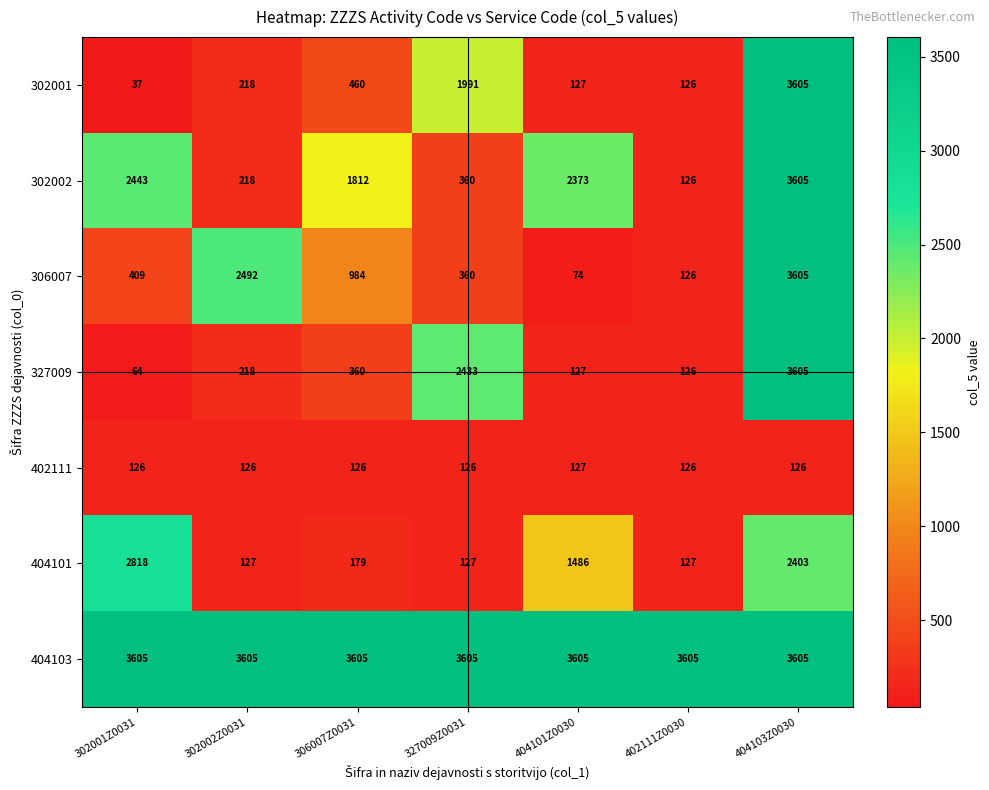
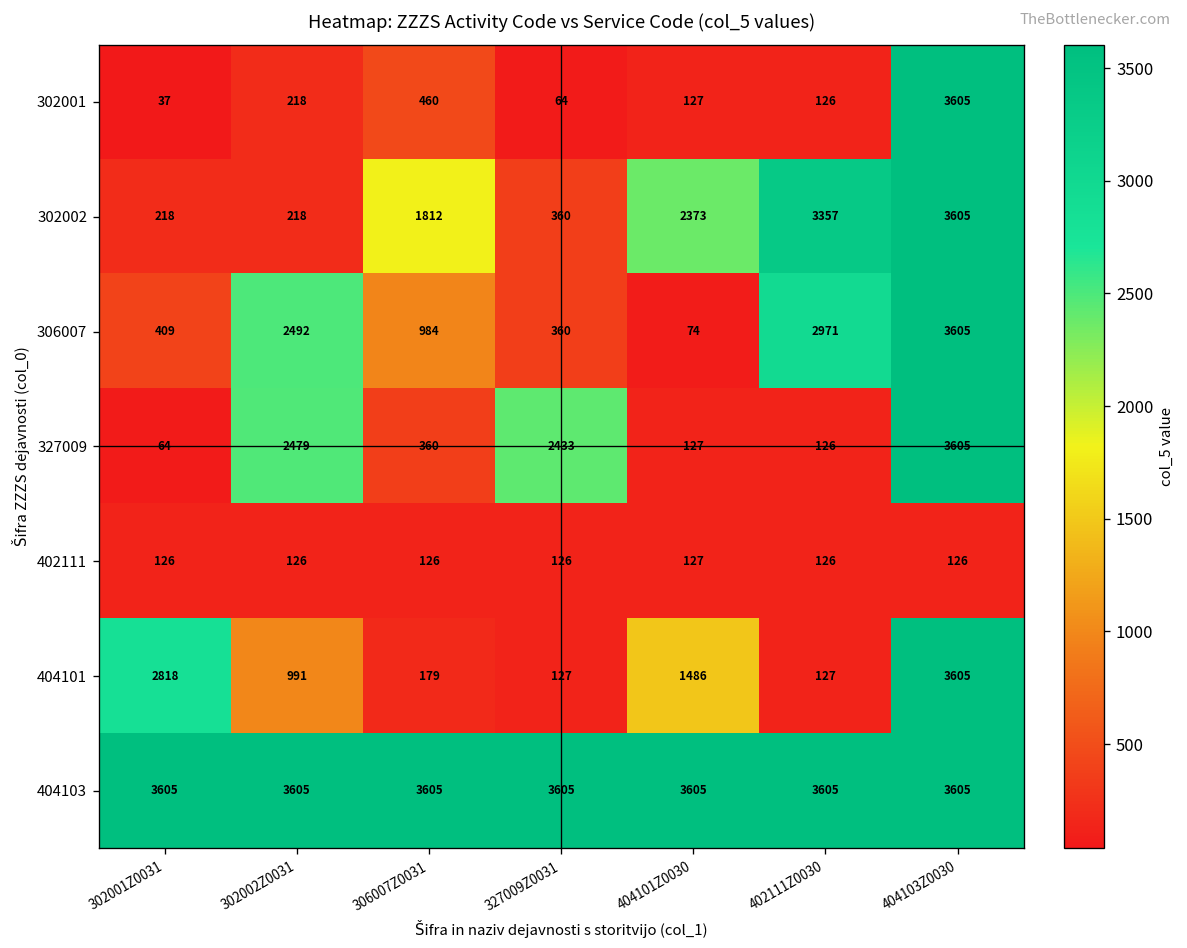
  {
    "302001": {
      "302001Z0031": 37,
      "302002Z0031": 218,
      "306007Z0031": 460,
-     "327009Z0031": 1991,
+     "327009Z0031": 64,
      "404101Z0030": 127,
      "402111Z0030": 126,
      "404103Z0030": 3605
    },
    "302002": {
-     "302001Z0031": 2443,
+     "302001Z0031": 218,
      "302002Z0031": 218,
      "306007Z0031": 1812,
      "327009Z0031": 360,
      "404101Z0030": 2373,
-     "402111Z0030": 126,
+     "402111Z0030": 3357,
      "404103Z0030": 3605
    },
    "306007": {
      "302001Z0031": 409,
      "302002Z0031": 2492,
      "306007Z0031": 984,
      "327009Z0031": 360,
      "404101Z0030": 74,
-     "402111Z0030": 126,
+     "402111Z0030": 2971,
      "404103Z0030": 3605
    },
    "327009": {
      "302001Z0031": 64,
-     "302002Z0031": 218,
+     "302002Z0031": 2479,
      "306007Z0031": 360,
      "327009Z0031": 2433,
      "404101Z0030": 127,
      "402111Z0030": 126,
      "404103Z0030": 3605
    },
    "402111": {
      "302001Z0031": 126,
      "302002Z0031": 126,
      "306007Z0031": 126,
      "327009Z0031": 126,
      "404101Z0030": 127,
      "402111Z0030": 126,
      "404103Z0030": 126
    },
    "404101": {
      "302001Z0031": 2818,
-     "302002Z0031": 127,
+     "302002Z0031": 991,
      "306007Z0031": 179,
      "327009Z0031": 127,
      "404101Z0030": 1486,
      "402111Z0030": 127,
-     "404103Z0030": 2403
+     "404103Z0030": 3605
    },
    "404103": {
      "302001Z0031": 3605,
      "302002Z0031": 3605,
      "306007Z0031": 3605,
      "327009Z0031": 3605,
      "404101Z0030": 3605,
      "402111Z0030": 3605,
      "404103Z0030": 3605
    }
  }
